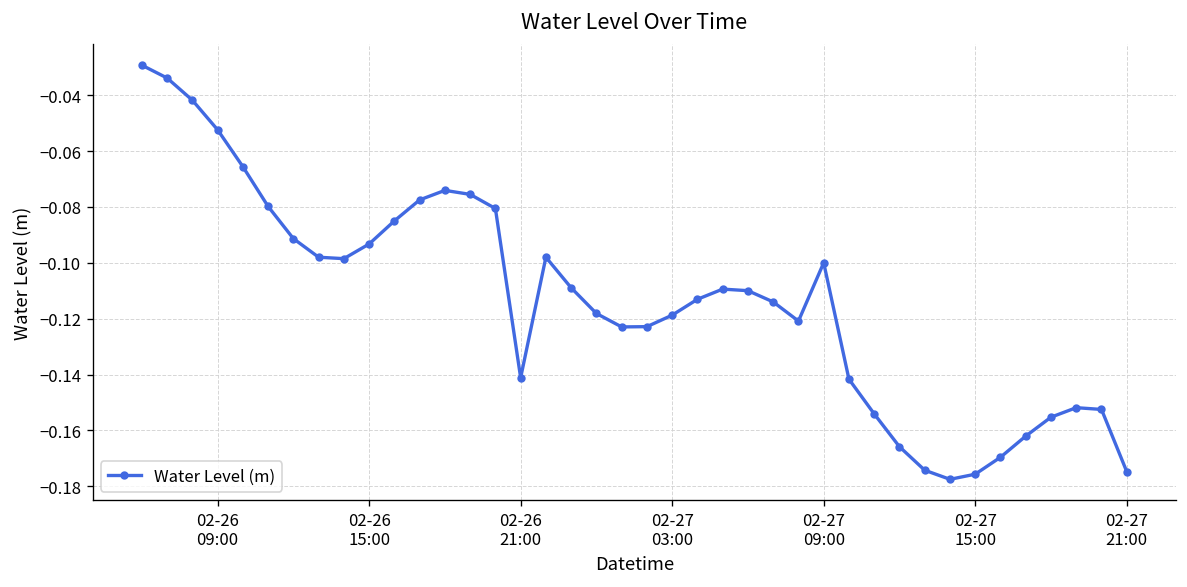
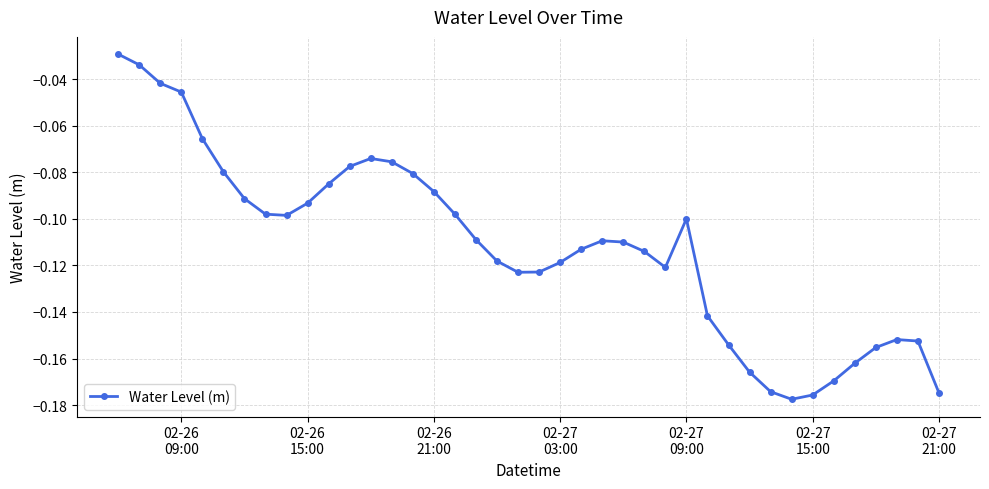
  {
-   "02-26 09:00": -0.052,
+   "02-26 09:00": -0.046,
    "02-26 15:00": -0.093,
-   "02-26 21:00": -0.141,
+   "02-26 21:00": -0.088,
    "02-27 03:00": -0.119,
    "02-27 09:00": -0.100,
    "02-27 15:00": -0.176,
    "02-27 21:00": -0.175
  }
